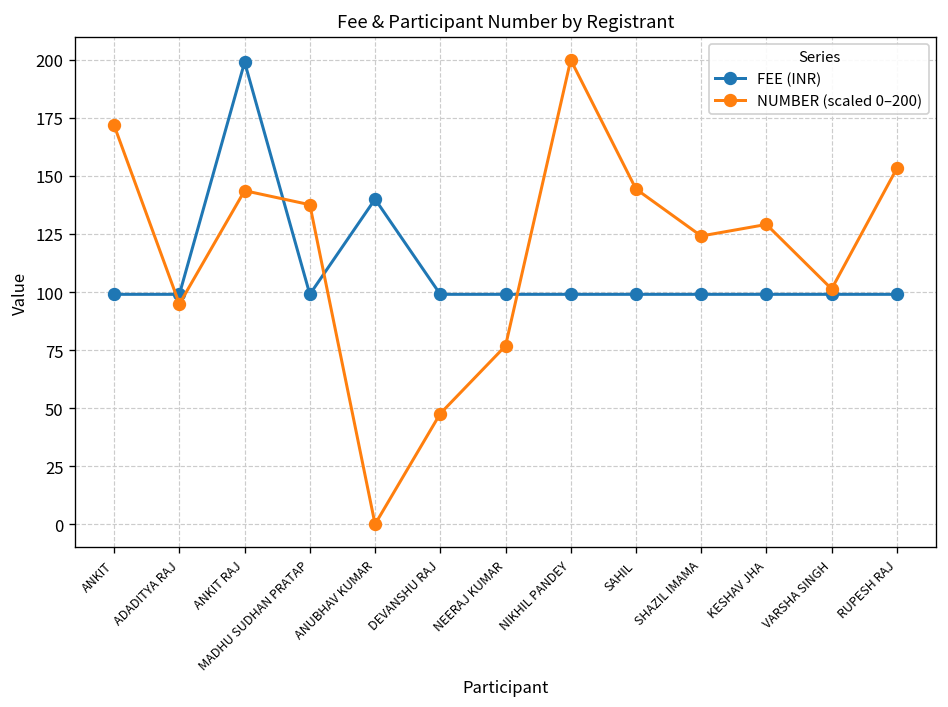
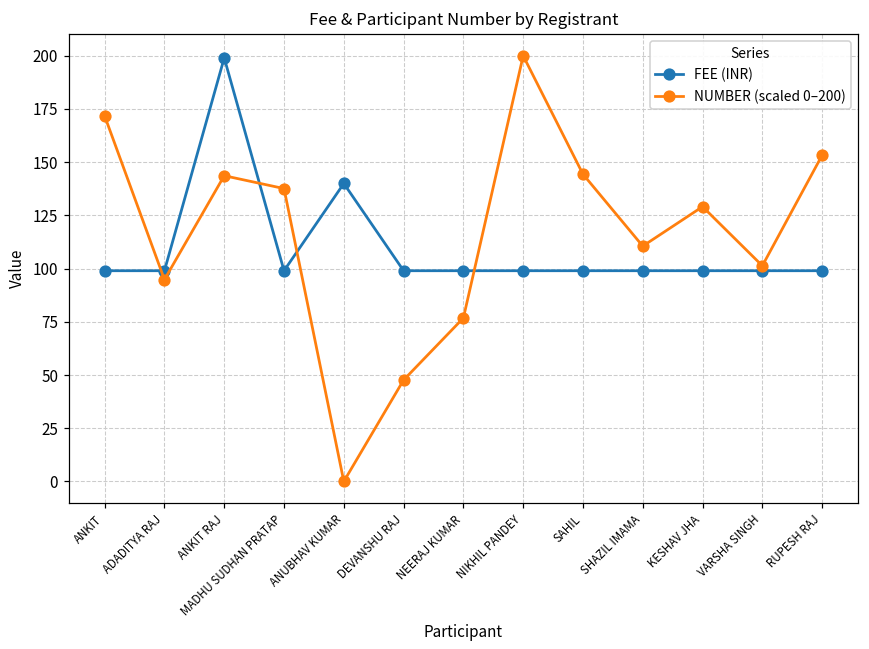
  {
    "FEE (INR)": {
      "ANKIT": 99,
      "ADADITYA RAJ": 99,
      "ANKIT RAJ": 199,
      "MADHU SUDHAN PRATAP": 99,
      "ANUBHAV KUMAR": 140,
      "DEVANSHU RAJ": 99,
      "NEERAJ KUMAR": 99,
      "NIKHIL PANDEY": 99,
      "SAHIL": 99,
      "SHAZIL IMAMA": 99,
      "KESHAV JHA": 99,
      "VARSHA SINGH": 99,
      "RUPESH RAJ": 99
    },
    "NUMBER (scaled 0–200)": {
      "ANKIT": 172,
      "ADADITYA RAJ": 95,
      "ANKIT RAJ": 144,
      "MADHU SUDHAN PRATAP": 138,
      "ANUBHAV KUMAR": 0,
      "DEVANSHU RAJ": 48,
      "NEERAJ KUMAR": 77,
      "NIKHIL PANDEY": 200,
      "SAHIL": 144,
-     "SHAZIL IMAMA": 124,
+     "SHAZIL IMAMA": 111,
      "KESHAV JHA": 129,
      "VARSHA SINGH": 101,
      "RUPESH RAJ": 153
    }
  }
